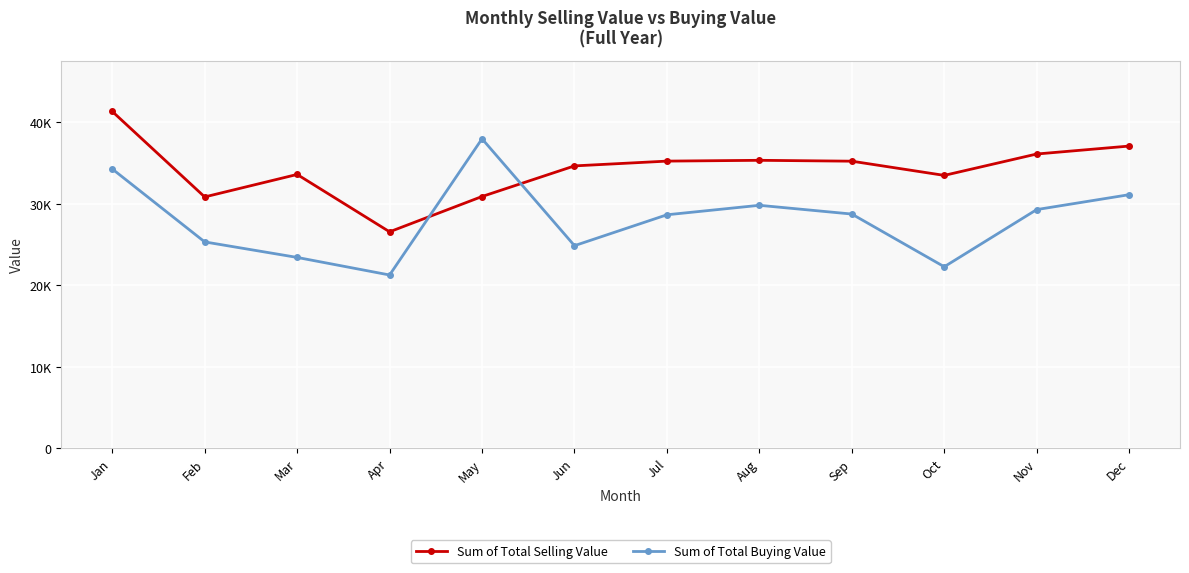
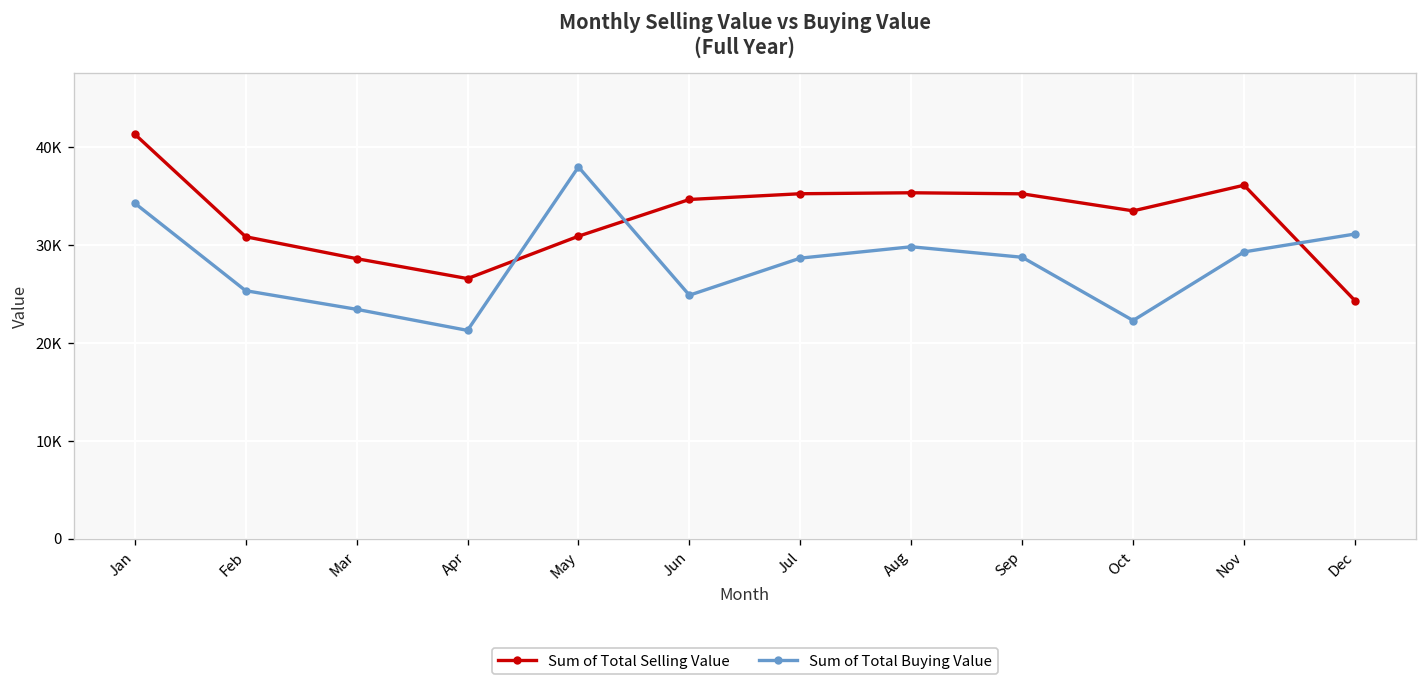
  {
    "Sum of Total Selling Value": {
      "Jan": 41000,
      "Feb": 31000,
-     "Mar": 34000,
+     "Mar": 29000,
      "Apr": 27000,
      "May": 31000,
      "Jun": 35000,
      "Jul": 35000,
      "Aug": 35000,
      "Sep": 35000,
      "Oct": 34000,
      "Nov": 36000,
-     "Dec": 37000
+     "Dec": 24000
    },
    "Sum of Total Buying Value": {
      "Jan": 34000,
      "Feb": 25000,
      "Mar": 23000,
      "Apr": 21000,
      "May": 38000,
      "Jun": 25000,
      "Jul": 29000,
      "Aug": 30000,
      "Sep": 29000,
      "Oct": 22000,
      "Nov": 29000,
      "Dec": 31000
    }
  }
